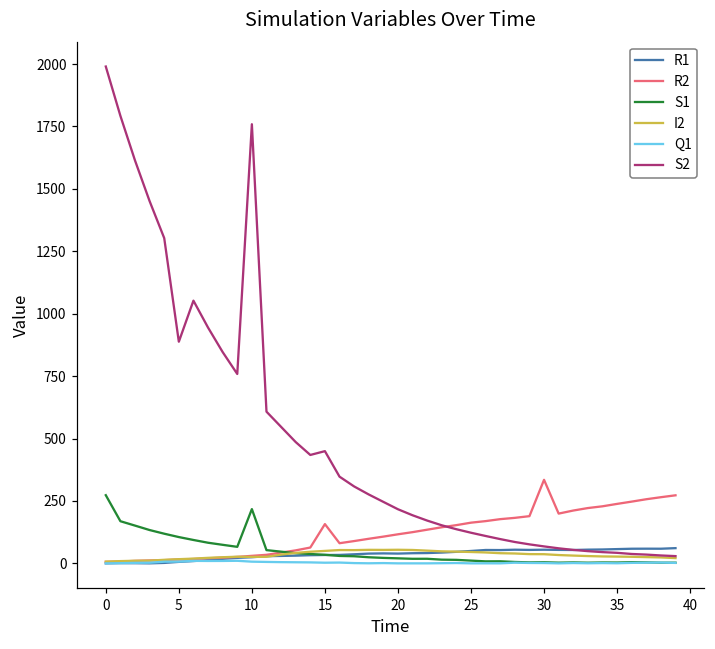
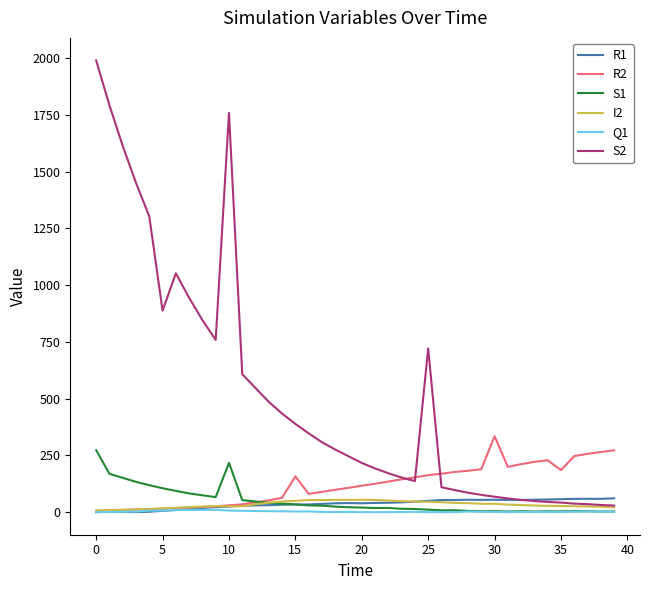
  {
    "R1": {
      "20": 40,
      "30": 50,
      "35": 60
    },
    "R2": {
      "15": 160,
      "20": 120,
      "25": 160,
      "30": 330,
-     "35": 240
+     "35": 180
    },
    "S1": {
      "0": 270,
      "5": 110,
      "10": 220,
      "20": 20
    },
    "I2": {
      "15": 50,
      "20": 50,
      "30": 40,
      "35": 30
    },
    "Q1": {
      "10": 10,
      "15": 0,
      "20": 0
    },
    "S2": {
      "0": 1990,
      "5": 890,
      "10": 1760,
-     "15": 450,
+     "15": 390,
      "20": 220,
-     "25": 120,
+     "25": 720,
      "30": 70,
      "35": 40
    }
  }
